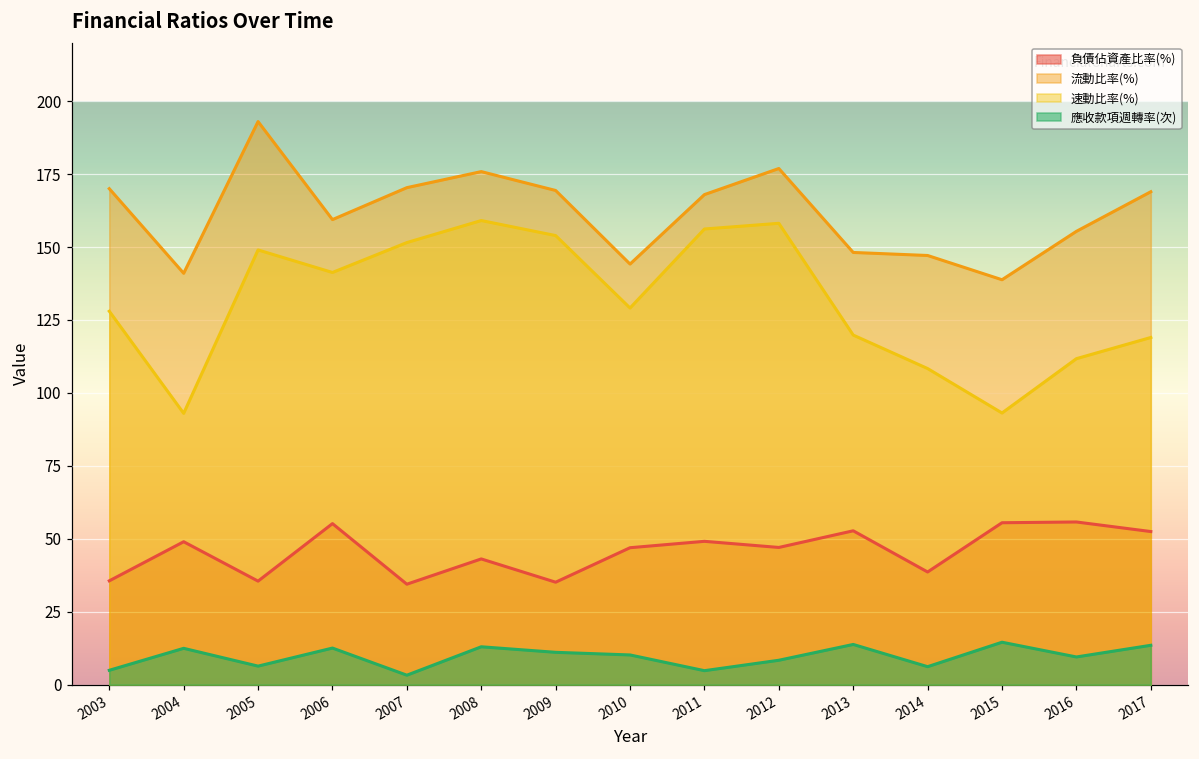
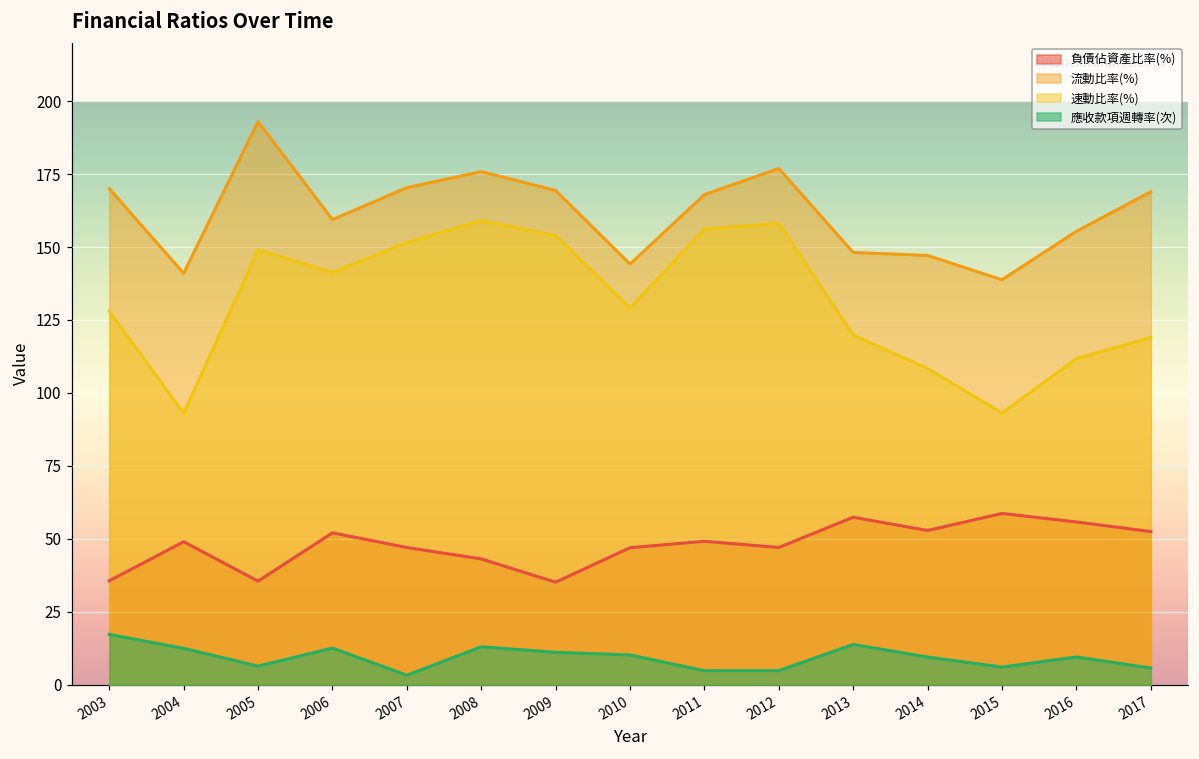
  {
    "負債佔資產比率(%)": {
      "2003": 36,
      "2004": 49,
      "2005": 36,
-     "2006": 55,
-     "2007": 34,
+     "2006": 52,
+     "2007": 47,
      "2008": 43,
      "2009": 35,
      "2010": 47,
      "2011": 49,
      "2012": 47,
-     "2013": 53,
-     "2014": 39,
-     "2015": 56,
+     "2013": 57,
+     "2014": 53,
+     "2015": 59,
      "2016": 56,
      "2017": 52
    },
    "應收款項週轉率(次)": {
-     "2003": 5,
+     "2003": 17,
      "2004": 12,
      "2005": 6,
      "2006": 13,
      "2007": 3,
      "2008": 13,
      "2009": 11,
      "2010": 10,
      "2011": 5,
-     "2012": 8,
+     "2012": 5,
      "2013": 14,
-     "2014": 6,
-     "2015": 15,
+     "2014": 9,
+     "2015": 6,
      "2016": 10,
-     "2017": 14
+     "2017": 6
    }
  }
